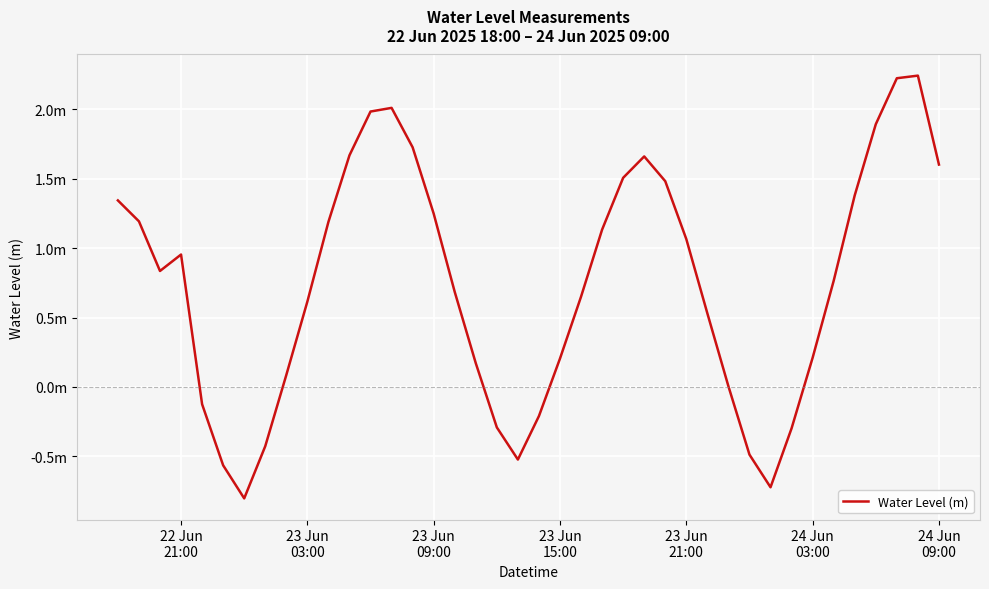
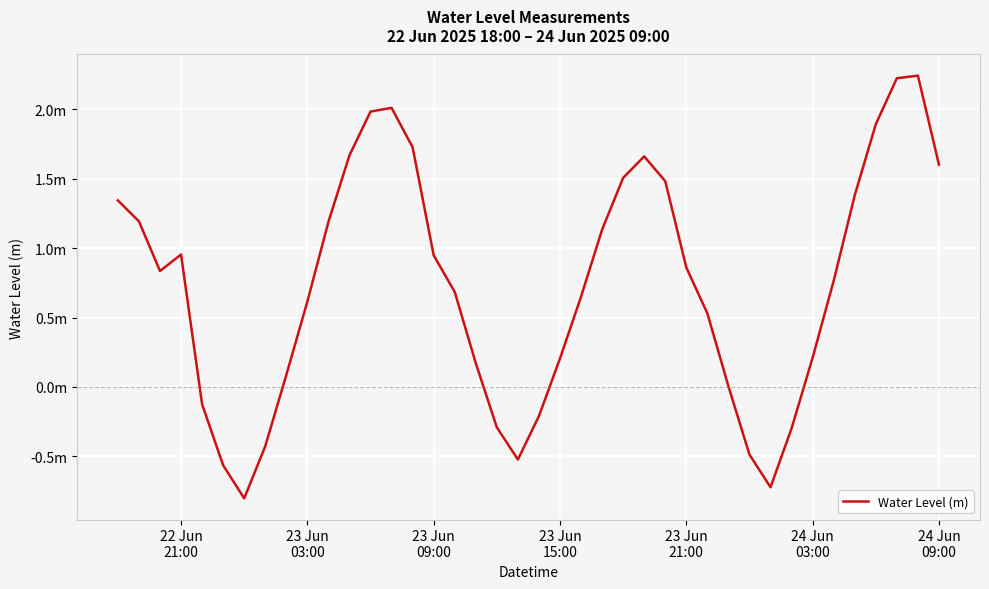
  {
    "22 Jun 21:00": "0.95m",
    "23 Jun 03:00": "0.61m",
-   "23 Jun 09:00": "1.25m",
+   "23 Jun 09:00": "0.95m",
    "23 Jun 15:00": "0.20m",
-   "23 Jun 21:00": "1.06m",
+   "23 Jun 21:00": "0.86m",
    "24 Jun 03:00": "0.21m",
    "24 Jun 09:00": "1.60m"
  }
